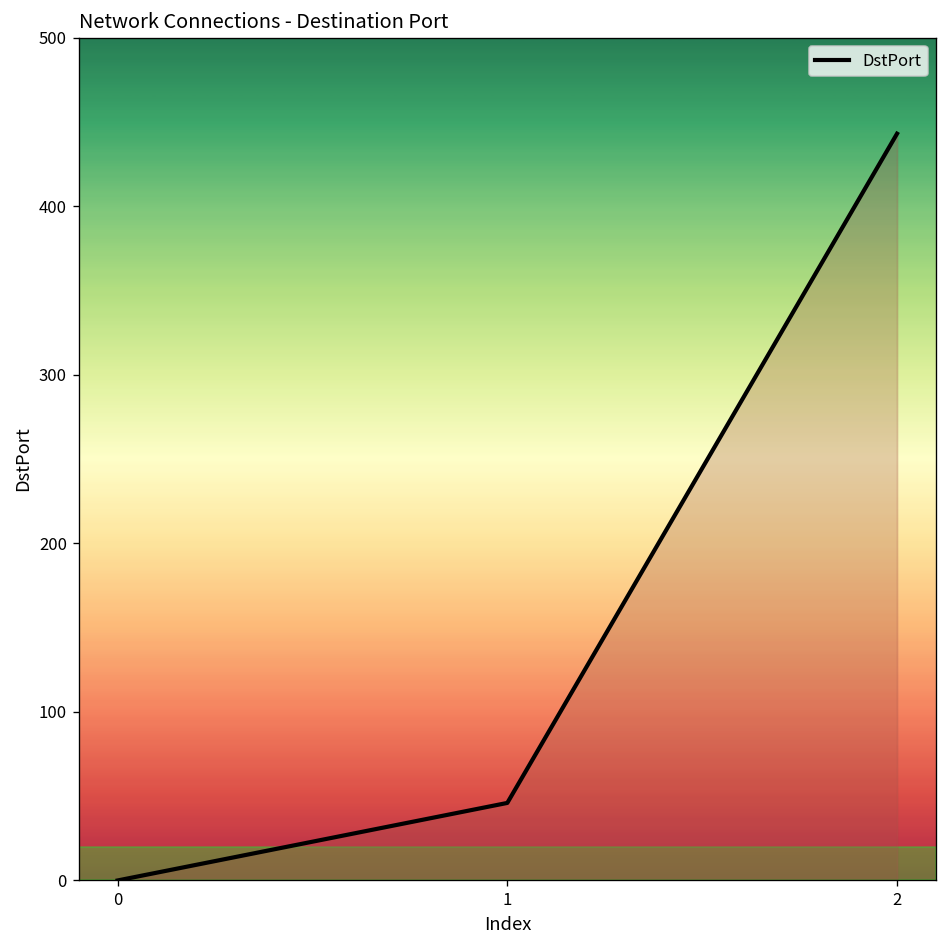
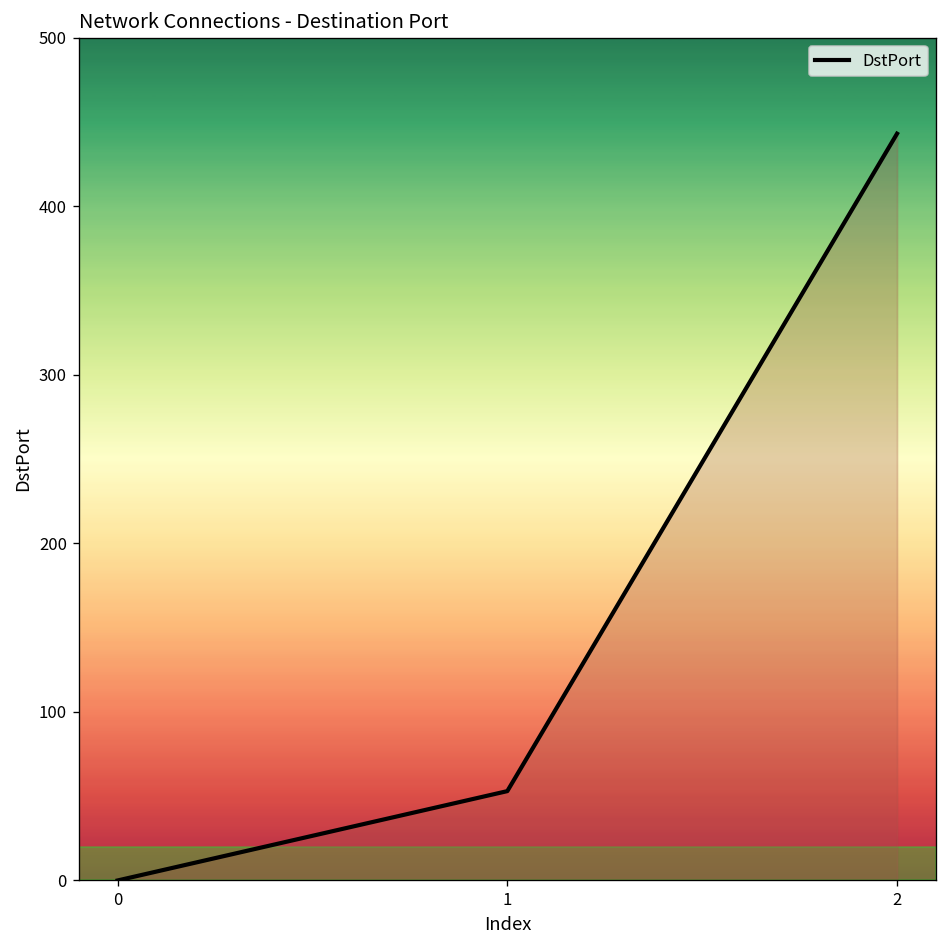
  {
    "0": 0,
-   "1": 46,
+   "1": 53,
    "2": 443
  }
